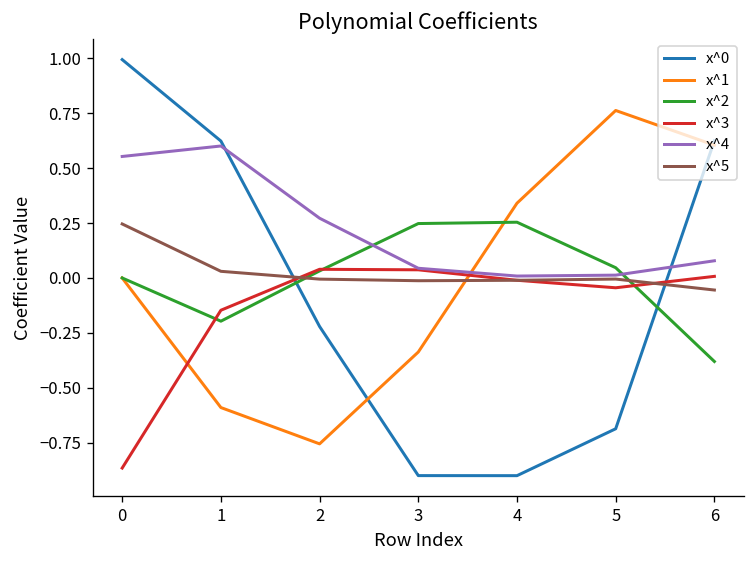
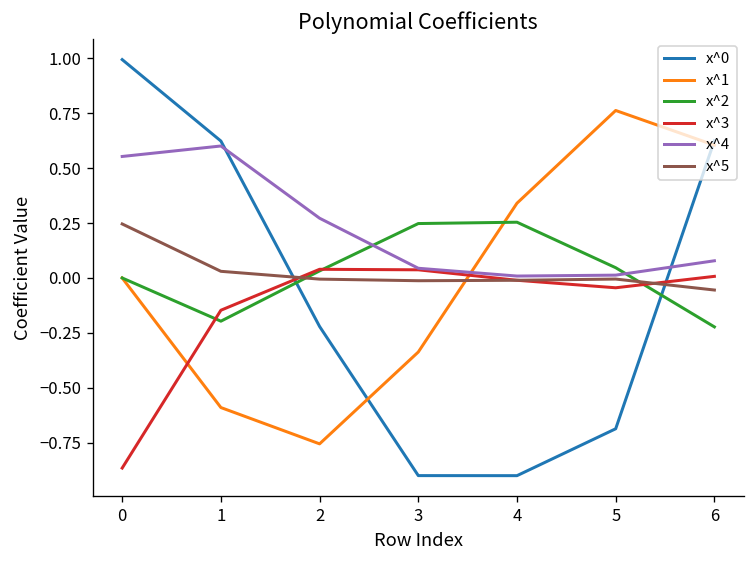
  {
    "x^0": {
      "0": 0.99,
      "1": 0.62,
      "2": -0.22,
      "3": -0.90,
      "4": -0.90,
      "5": -0.69
    },
    "x^1": {
      "1": -0.59,
      "2": -0.75,
      "3": -0.34,
      "4": 0.34,
      "5": 0.76
    },
    "x^2": {
      "1": -0.20,
      "3": 0.25,
      "4": 0.25,
      "5": 0.05,
-     "6": -0.38
+     "6": -0.22
    },
    "x^3": {
      "0": -0.87,
      "1": -0.15,
      "5": -0.04,
      "6": 0.01
    },
    "x^4": {
      "0": 0.55,
      "1": 0.60,
      "2": 0.27,
      "4": 0.01,
      "5": 0.01,
      "6": 0.08
    },
    "x^5": {
      "0": 0.25,
      "1": 0.03,
      "2": -0.01,
      "3": -0.01,
      "5": 0.00,
      "6": -0.05
    }
  }
